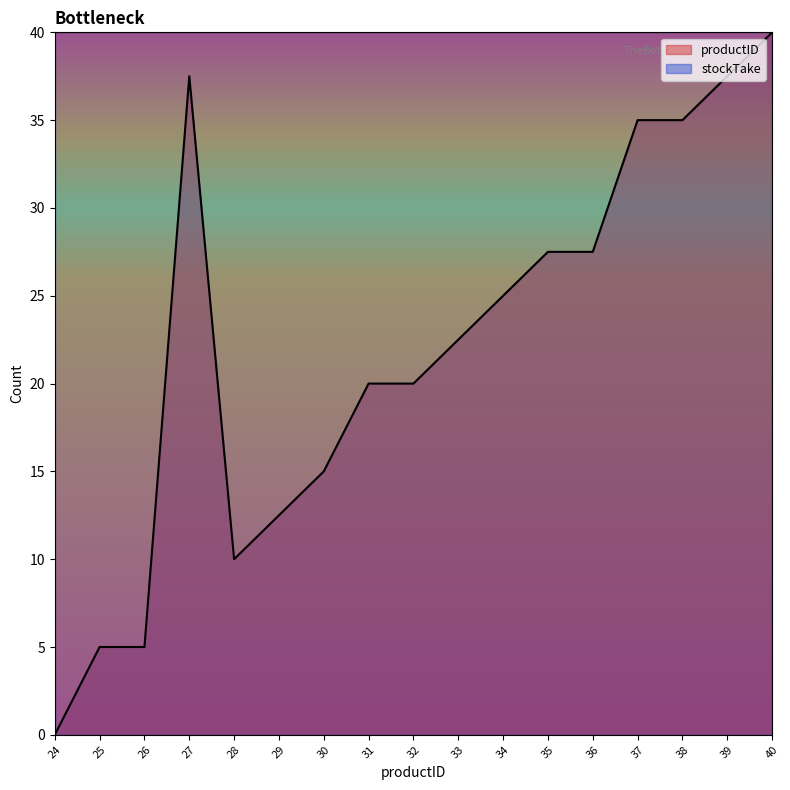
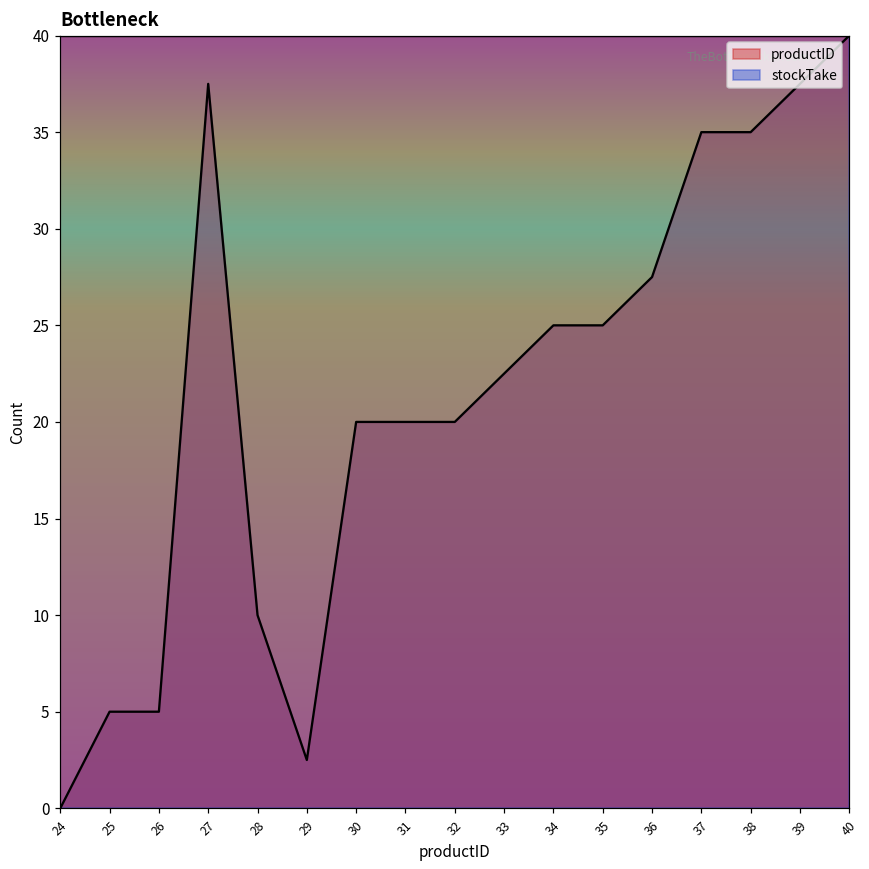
  {
    "productID": {
      "24": 0.0,
      "25": 5.0,
      "26": 5.0,
      "27": 37.5,
      "28": 10.0,
-     "29": 12.5,
-     "30": 15.0,
+     "29": 2.5,
+     "30": 20.0,
      "31": 20.0,
      "32": 20.0,
      "33": 22.5,
      "34": 25.0,
-     "35": 27.5,
+     "35": 25.0,
      "36": 27.5,
      "37": 35.0,
      "38": 35.0
    },
    "stockTake": {
      "24": 40.0,
      "25": 40.0,
      "26": 40.0,
      "27": 40.0,
      "28": 40.0,
      "29": 40.0,
      "30": 40.0,
      "31": 40.0,
      "32": 40.0,
      "33": 40.0,
      "34": 40.0,
      "35": 40.0,
      "36": 40.0,
      "37": 40.0,
      "38": 40.0,
      "39": 40.0
    }
  }
